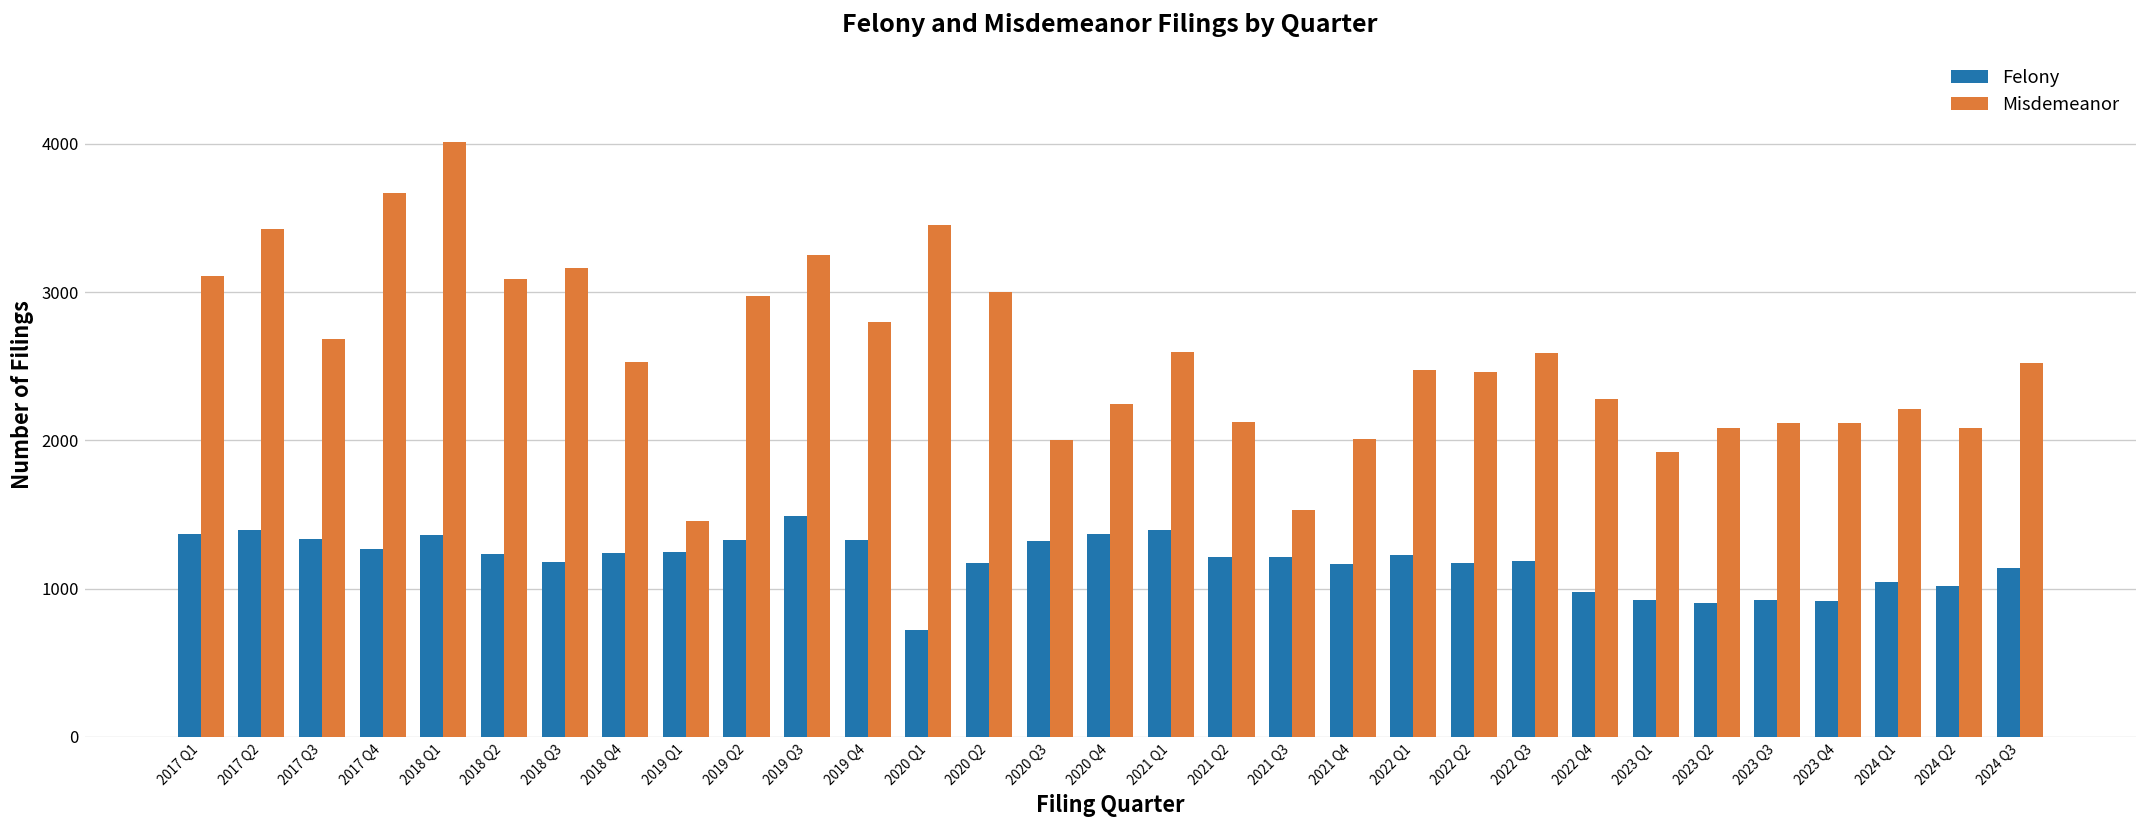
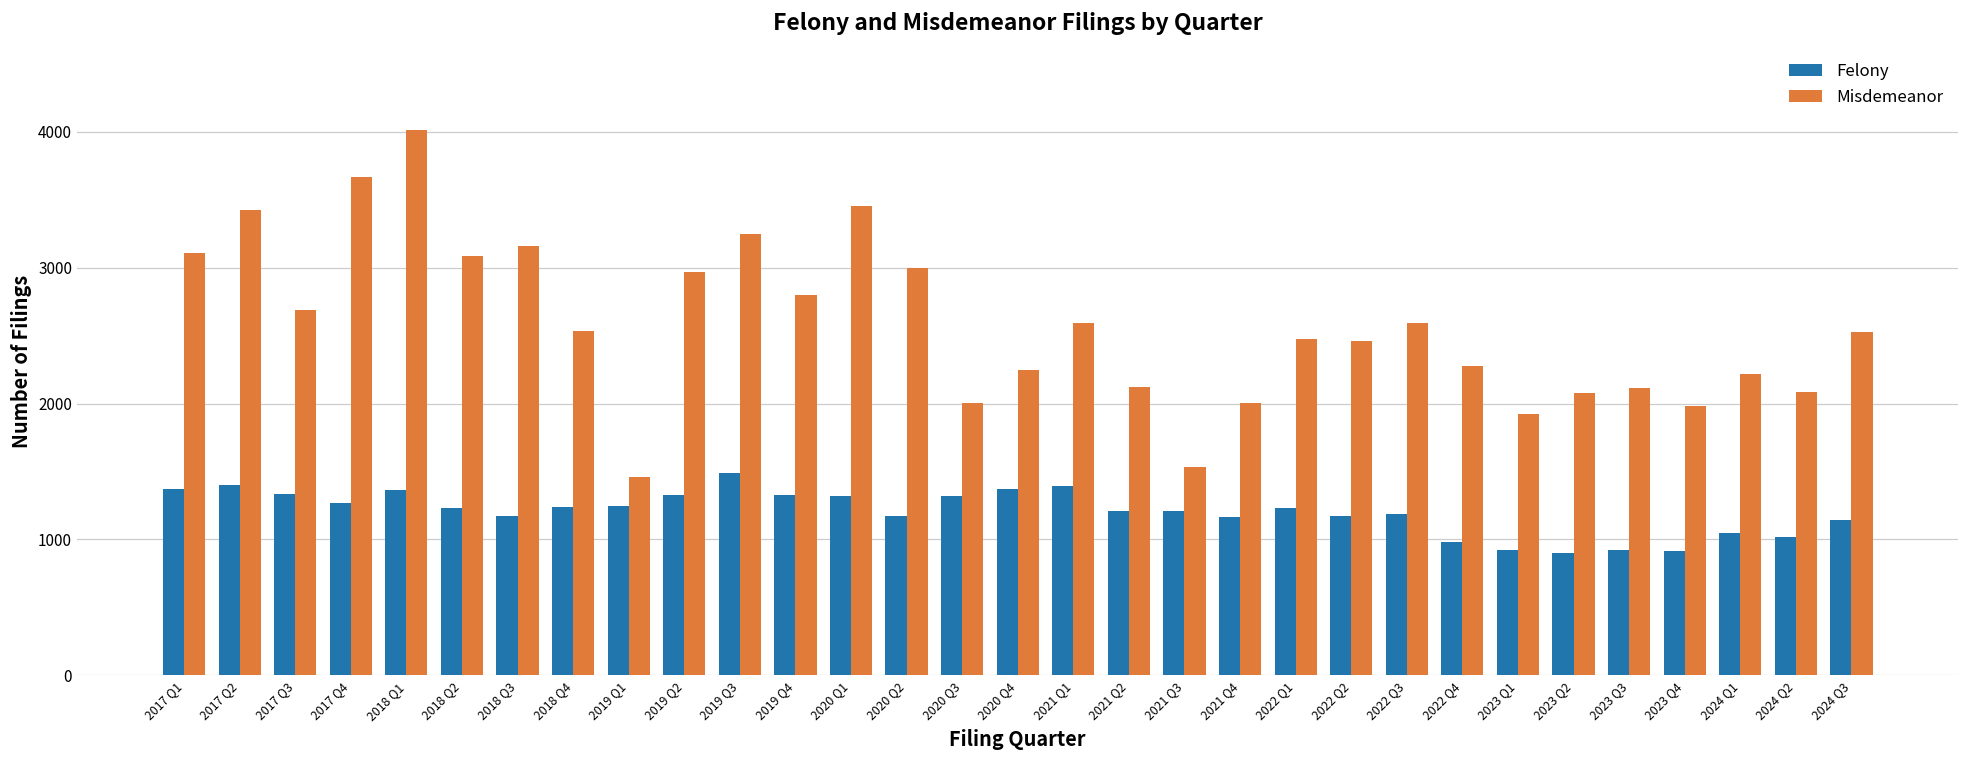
  {
    "Felony": {
      "2017 Q1": 1370,
      "2017 Q2": 1400,
      "2017 Q3": 1340,
      "2017 Q4": 1270,
      "2018 Q1": 1360,
      "2018 Q2": 1240,
      "2018 Q3": 1180,
      "2018 Q4": 1240,
      "2019 Q1": 1250,
      "2019 Q2": 1320,
      "2019 Q3": 1490,
      "2019 Q4": 1320,
-     "2020 Q1": 720,
+     "2020 Q1": 1320,
      "2020 Q2": 1180,
      "2020 Q3": 1320,
      "2020 Q4": 1370,
      "2021 Q1": 1390,
      "2021 Q2": 1210,
      "2021 Q3": 1210,
      "2021 Q4": 1160,
      "2022 Q1": 1230,
      "2022 Q2": 1170,
      "2022 Q3": 1190,
      "2022 Q4": 980,
      "2023 Q1": 920,
      "2023 Q2": 900,
      "2023 Q3": 920,
      "2023 Q4": 920,
      "2024 Q1": 1050,
      "2024 Q2": 1020,
      "2024 Q3": 1140
    },
    "Misdemeanor": {
      "2017 Q1": 3110,
      "2017 Q2": 3430,
      "2017 Q3": 2690,
      "2017 Q4": 3670,
      "2018 Q1": 4010,
      "2018 Q2": 3090,
      "2018 Q3": 3160,
      "2018 Q4": 2530,
      "2019 Q1": 1460,
      "2019 Q2": 2970,
      "2019 Q3": 3250,
      "2019 Q4": 2800,
      "2020 Q1": 3460,
      "2020 Q2": 3000,
      "2020 Q3": 2000,
      "2020 Q4": 2240,
      "2021 Q1": 2590,
      "2021 Q2": 2120,
      "2021 Q3": 1530,
      "2021 Q4": 2010,
      "2022 Q1": 2470,
      "2022 Q2": 2460,
      "2022 Q3": 2590,
      "2022 Q4": 2280,
      "2023 Q1": 1920,
      "2023 Q2": 2080,
      "2023 Q3": 2120,
-     "2023 Q4": 2120,
+     "2023 Q4": 1980,
      "2024 Q1": 2210,
      "2024 Q2": 2080,
      "2024 Q3": 2520
    }
  }
